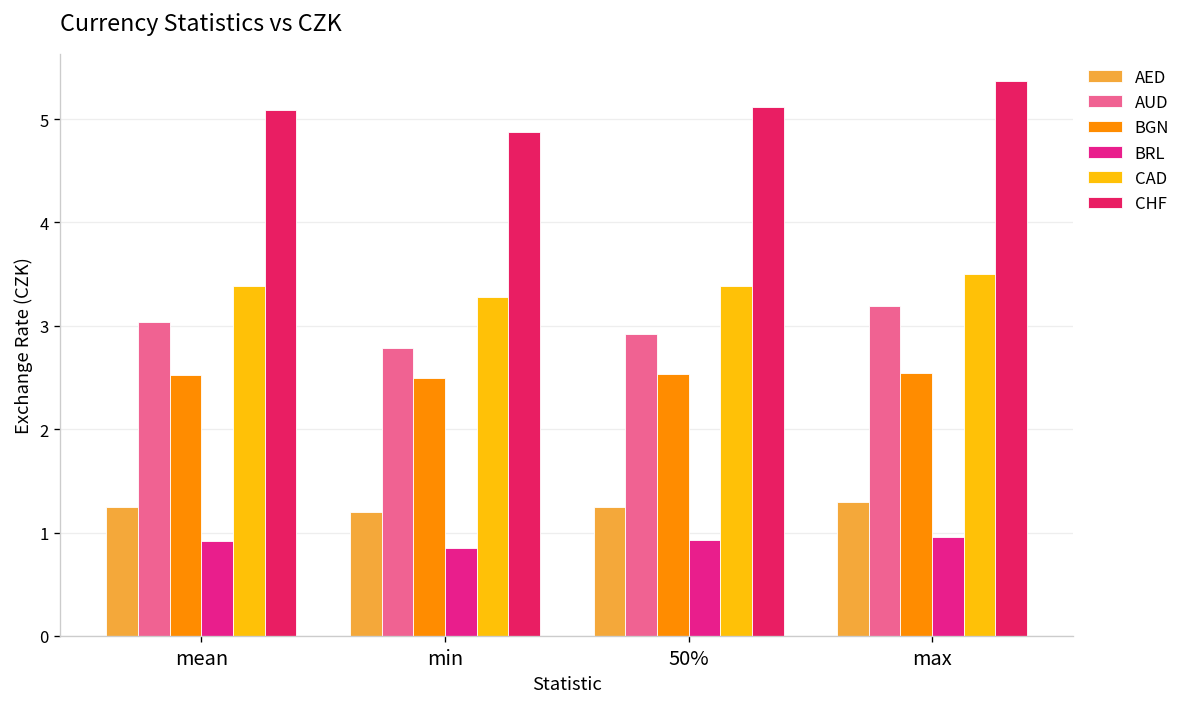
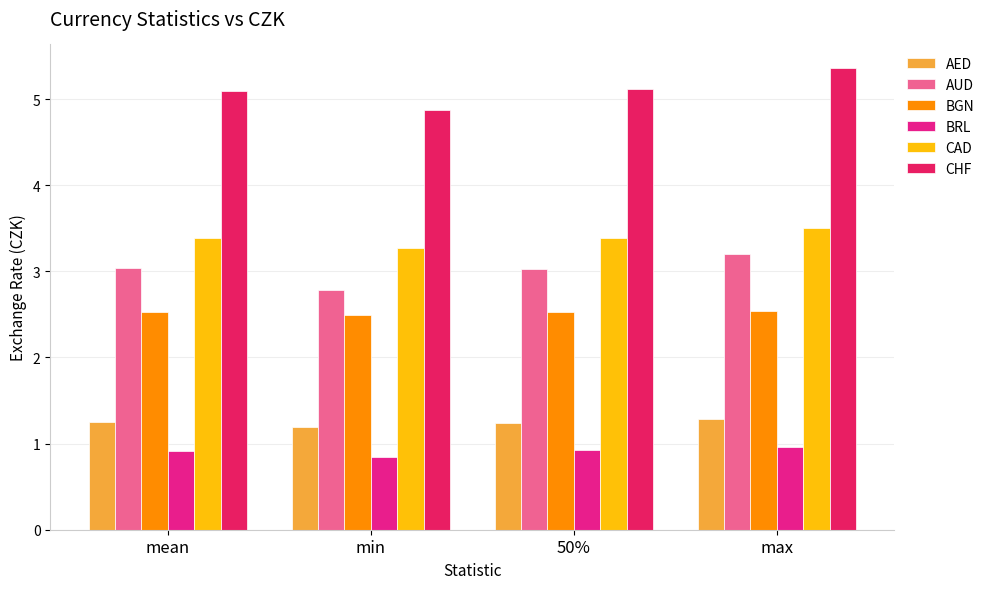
  {
    "AUD": {
      "mean": 3.0,
      "min": 2.8,
-     "50%": 2.9,
+     "50%": 3.0,
      "max": 3.2
    }
  }
